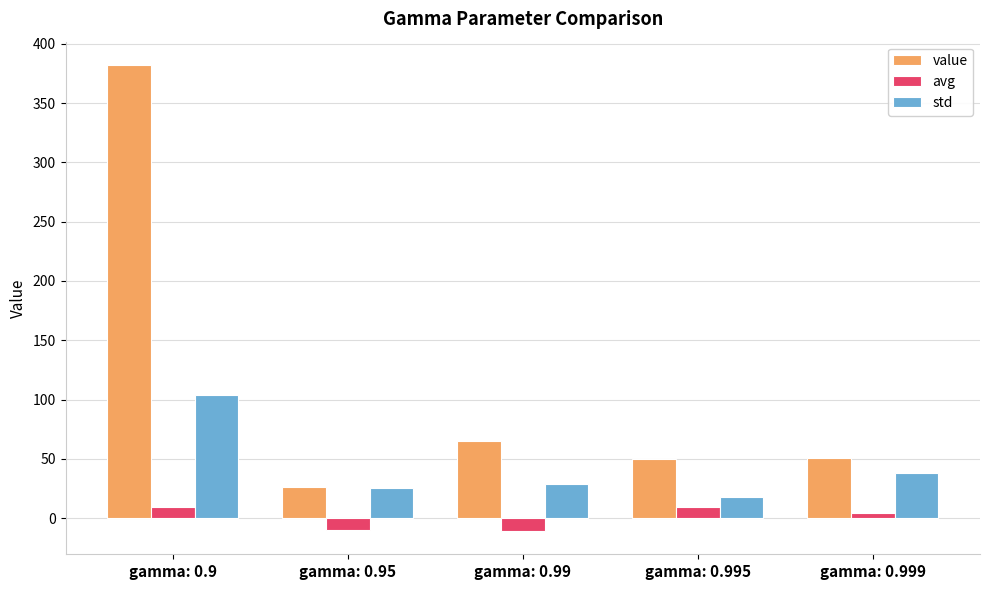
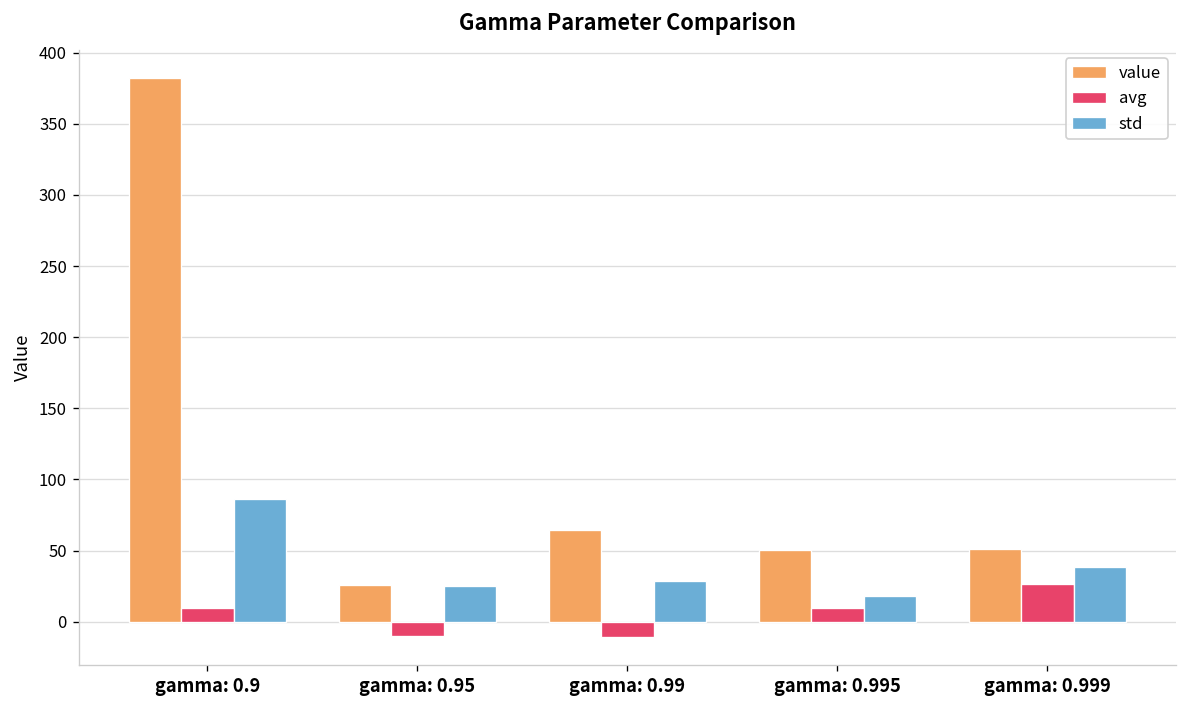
  {
    "value": {
      "gamma: 0.9": 382,
      "gamma: 0.95": 26,
      "gamma: 0.99": 65,
      "gamma: 0.995": 50,
      "gamma: 0.999": 51
    },
    "avg": {
      "gamma: 0.9": 10,
      "gamma: 0.95": -10,
      "gamma: 0.99": -11,
      "gamma: 0.995": 10,
-     "gamma: 0.999": 5
+     "gamma: 0.999": 27
    },
    "std": {
-     "gamma: 0.9": 104,
+     "gamma: 0.9": 87,
      "gamma: 0.95": 25,
      "gamma: 0.99": 28,
      "gamma: 0.995": 18,
      "gamma: 0.999": 38
    }
  }
